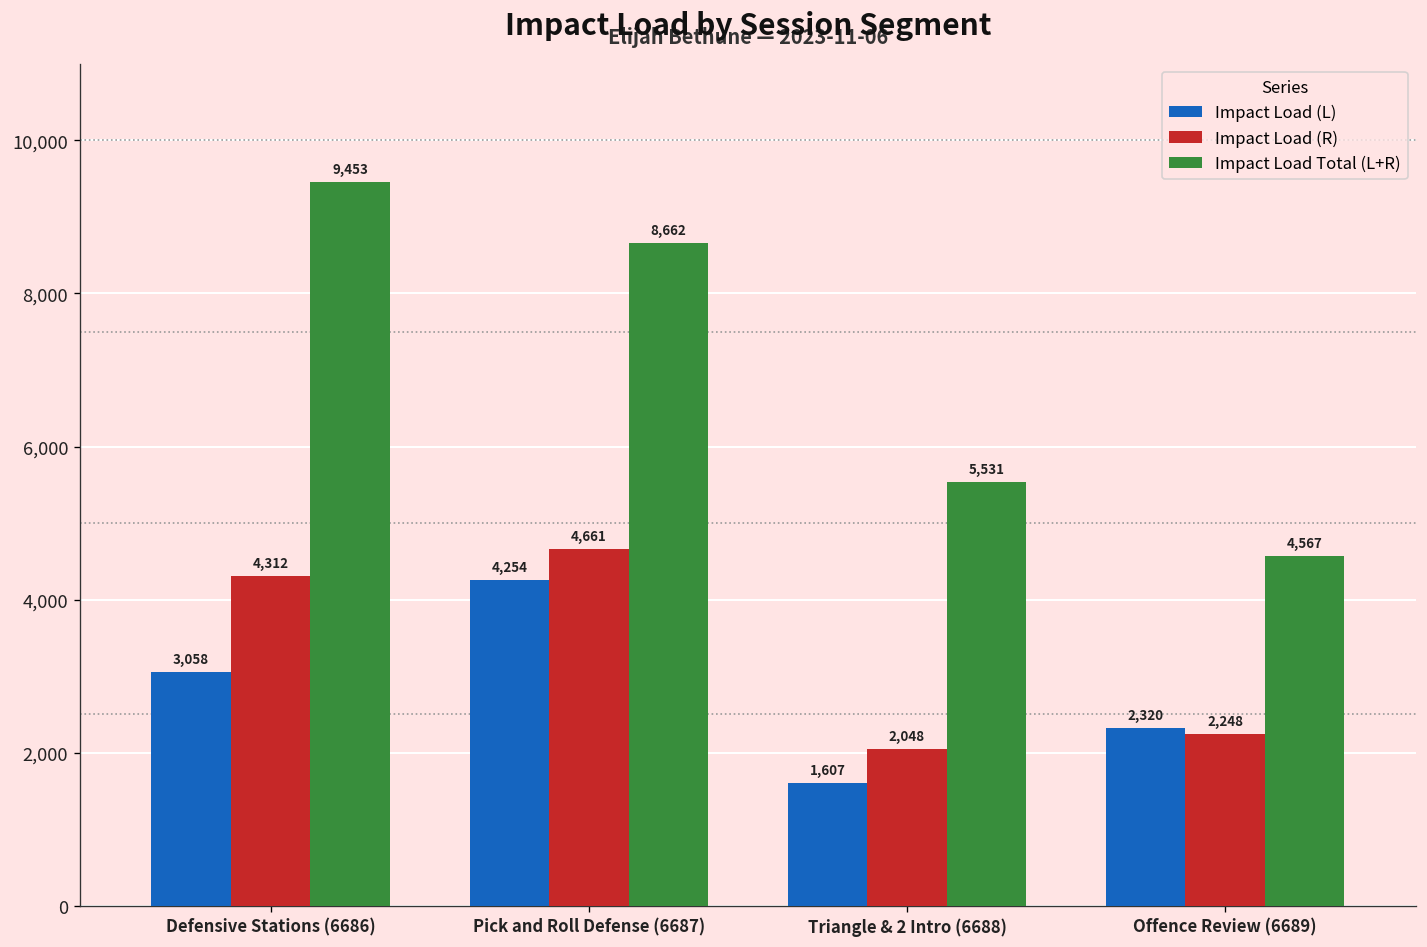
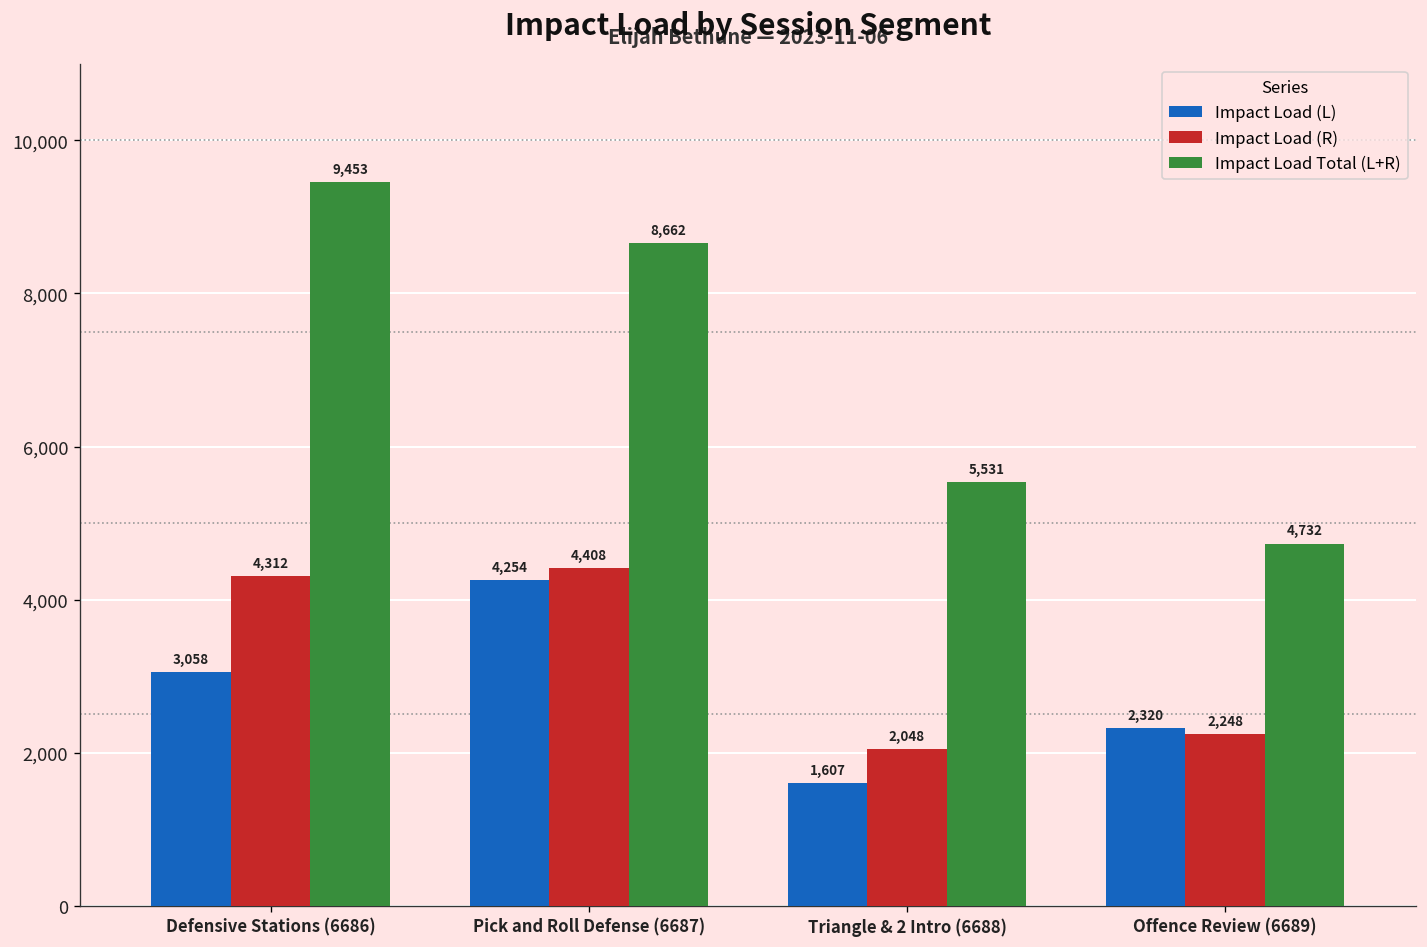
  {
    "Impact Load (L)": {
      "Defensive Stations (6686)": "3,058",
      "Pick and Roll Defense (6687)": "4,254",
      "Triangle & 2 Intro (6688)": "1,607",
      "Offence Review (6689)": "2,320"
    },
    "Impact Load (R)": {
      "Defensive Stations (6686)": "4,312",
-     "Pick and Roll Defense (6687)": "4,661",
+     "Pick and Roll Defense (6687)": "4,408",
      "Triangle & 2 Intro (6688)": "2,048",
      "Offence Review (6689)": "2,248"
    },
    "Impact Load Total (L+R)": {
      "Defensive Stations (6686)": "9,453",
      "Pick and Roll Defense (6687)": "8,662",
      "Triangle & 2 Intro (6688)": "5,531",
-     "Offence Review (6689)": "4,567"
+     "Offence Review (6689)": "4,732"
    }
  }
